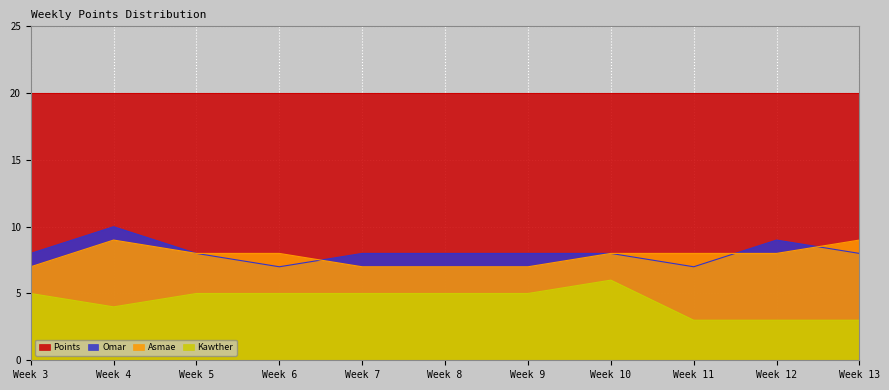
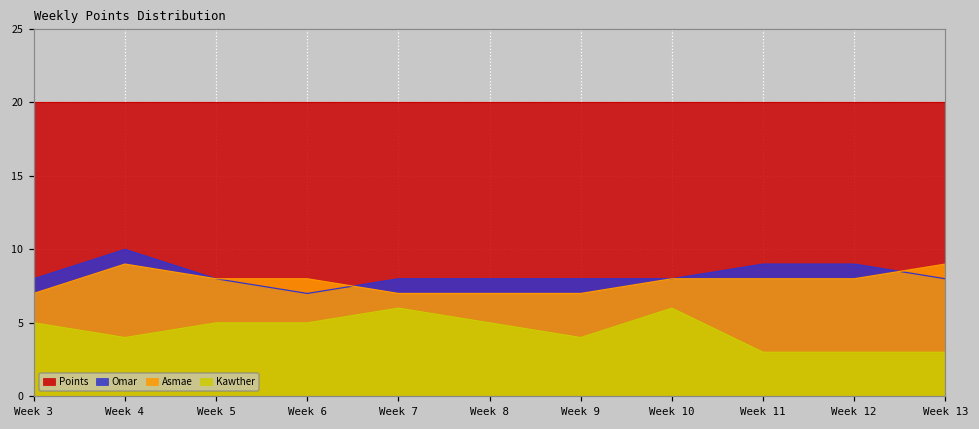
  {
    "Points": {
      "Week 3": 20,
      "Week 4": 20,
      "Week 5": 20,
      "Week 6": 20,
      "Week 7": 20,
      "Week 8": 20,
      "Week 9": 20,
      "Week 10": 20,
      "Week 11": 20,
      "Week 12": 20,
      "Week 13": 20
    },
    "Omar": {
      "Week 3": 8,
      "Week 4": 10,
      "Week 6": 7,
      "Week 7": 8,
      "Week 8": 8,
      "Week 9": 8,
-     "Week 11": 7,
+     "Week 11": 9,
      "Week 12": 9,
      "Week 13": 8
    },
    "Asmae": {
      "Week 3": 7,
      "Week 4": 9,
      "Week 6": 8,
      "Week 7": 7,
      "Week 8": 7,
      "Week 9": 7,
      "Week 11": 8,
      "Week 12": 8,
      "Week 13": 9
    },
    "Kawther": {
      "Week 3": 5,
      "Week 4": 4,
      "Week 5": 5,
      "Week 6": 5,
-     "Week 7": 5,
+     "Week 7": 6,
      "Week 8": 5,
-     "Week 9": 5,
+     "Week 9": 4,
      "Week 10": 6,
      "Week 11": 3,
      "Week 12": 3,
      "Week 13": 3
    }
  }
